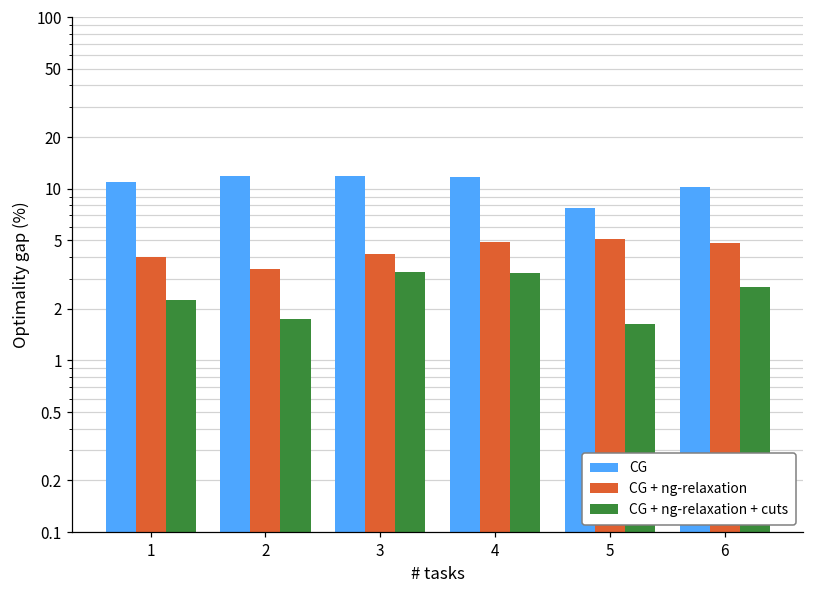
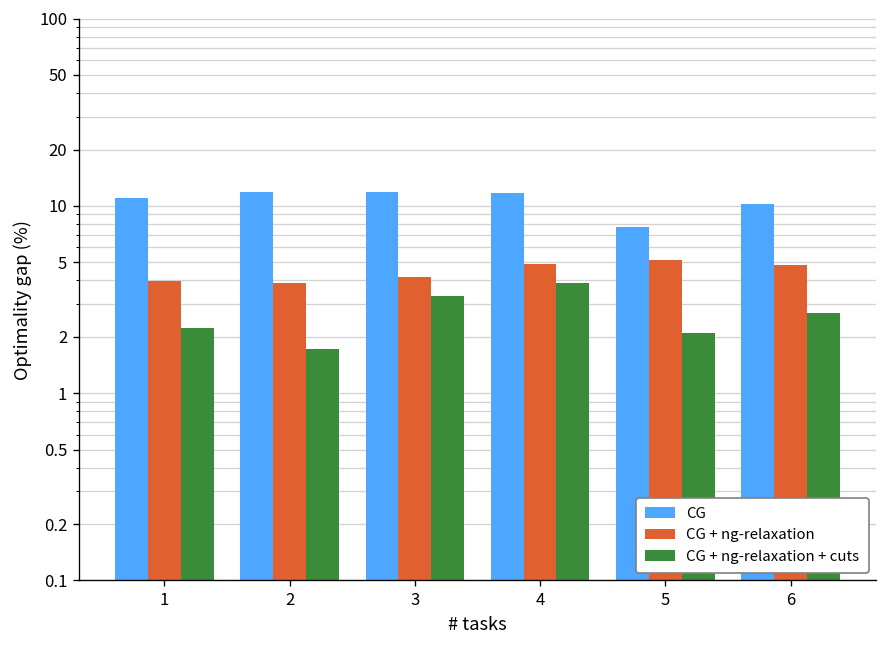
  {
    "CG": {
      "1": 11,
      "2": 12,
      "3": 12,
      "4": 12,
      "5": 8,
      "6": 10
    },
    "CG + ng-relaxation": {
      "1": 4.0,
-     "2": 3.4,
+     "2": 3.9,
      "3": 4.2,
      "4": 4.9,
      "5": 5.1,
      "6": 4.8
    },
    "CG + ng-relaxation + cuts": {
      "1": 2.2,
      "2": 1.7,
      "3": 3.3,
-     "4": 3.2,
-     "5": 1.6,
+     "4": 3.9,
+     "5": 2.1,
      "6": 2.7
    }
  }
